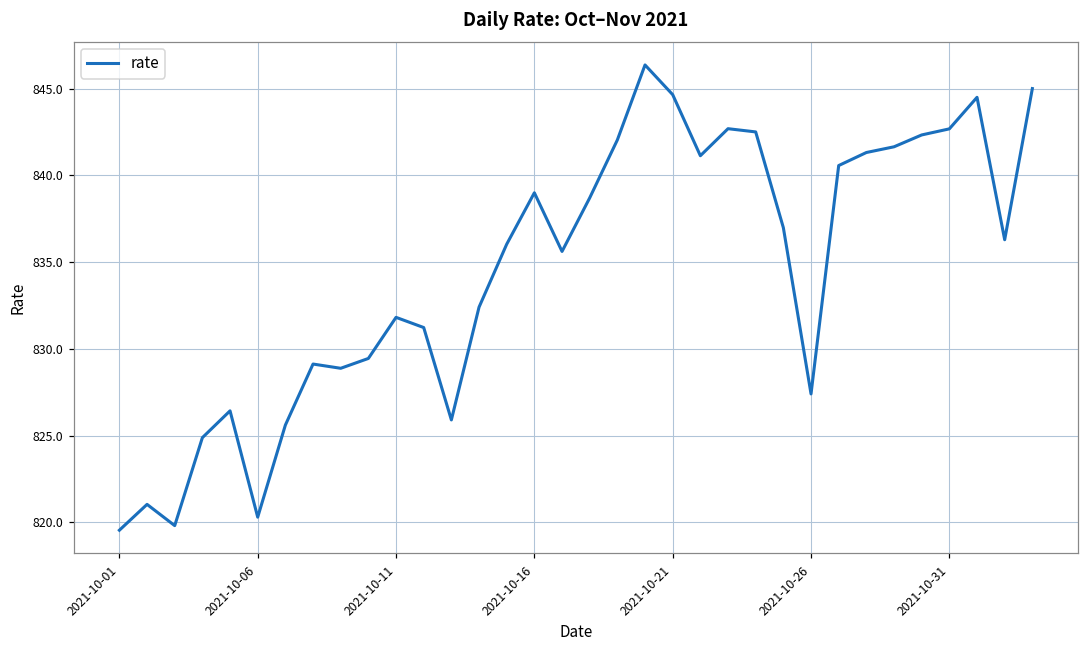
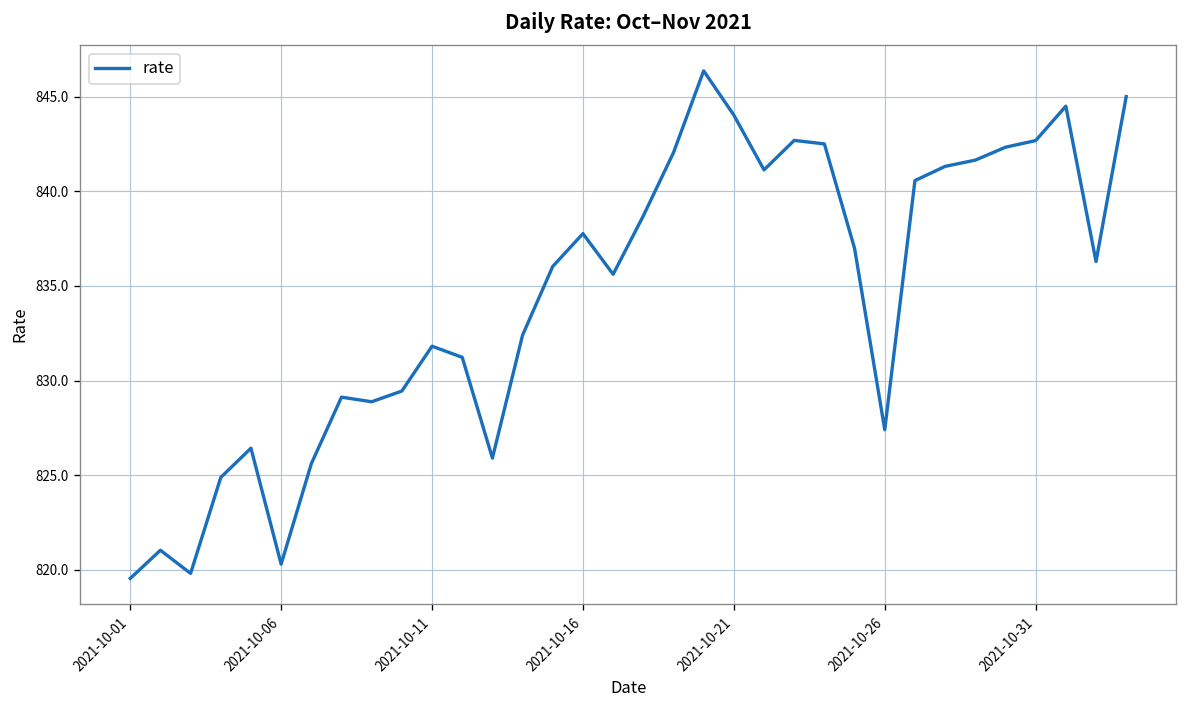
  {
    "2021-10-01": 819.5,
    "2021-10-06": 820.3,
    "2021-10-11": 831.8,
-   "2021-10-16": 839.0,
-   "2021-10-21": 844.7,
+   "2021-10-16": 837.8,
+   "2021-10-21": 844.0,
    "2021-10-26": 827.4,
    "2021-10-31": 842.7
  }
